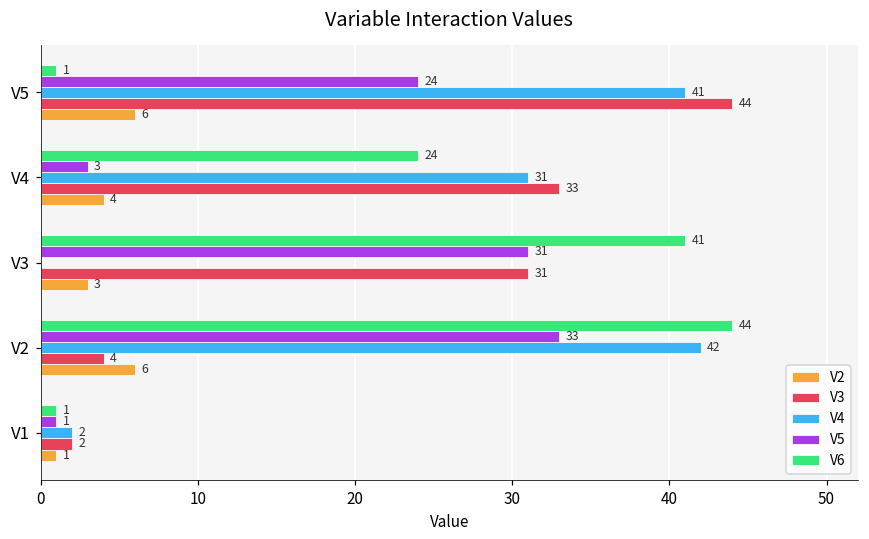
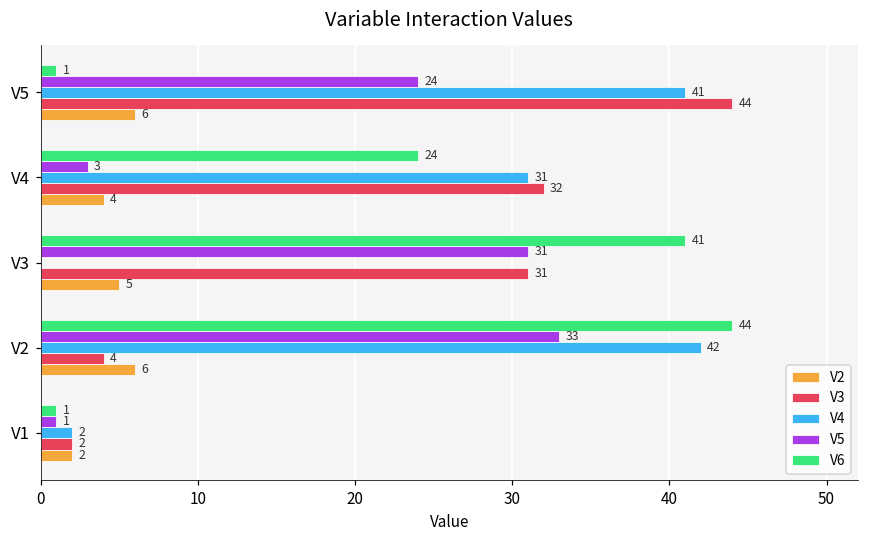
  {
    "V2": {
      "V5": 6,
      "V4": 4,
-     "V3": 3,
+     "V3": 5,
      "V2": 6,
-     "V1": 1
+     "V1": 2
    },
    "V3": {
      "V5": 44,
-     "V4": 33,
+     "V4": 32,
      "V3": 31,
      "V2": 4,
      "V1": 2
    },
    "V4": {
      "V5": 41,
      "V4": 31,
      "V2": 42,
      "V1": 2
    },
    "V5": {
      "V5": 24,
      "V4": 3,
      "V3": 31,
      "V2": 33,
      "V1": 1
    },
    "V6": {
      "V5": 1,
      "V4": 24,
      "V3": 41,
      "V2": 44,
      "V1": 1
    }
  }
